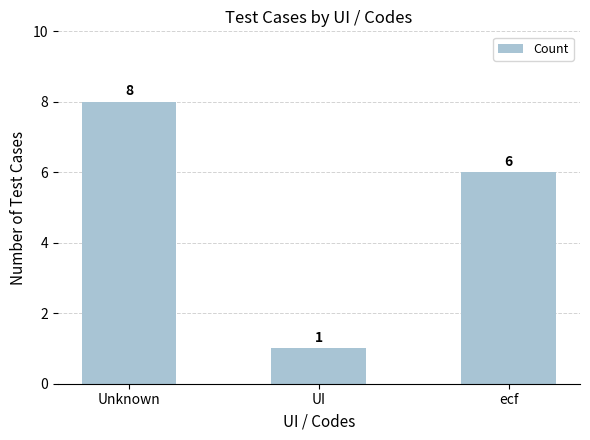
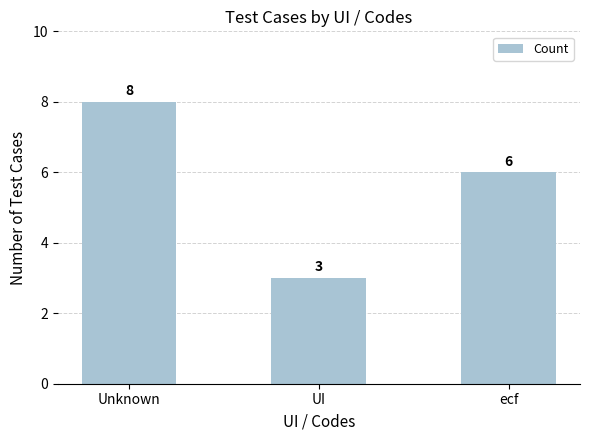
  {
    "Unknown": 8,
-   "UI": 1,
+   "UI": 3,
    "ecf": 6
  }
